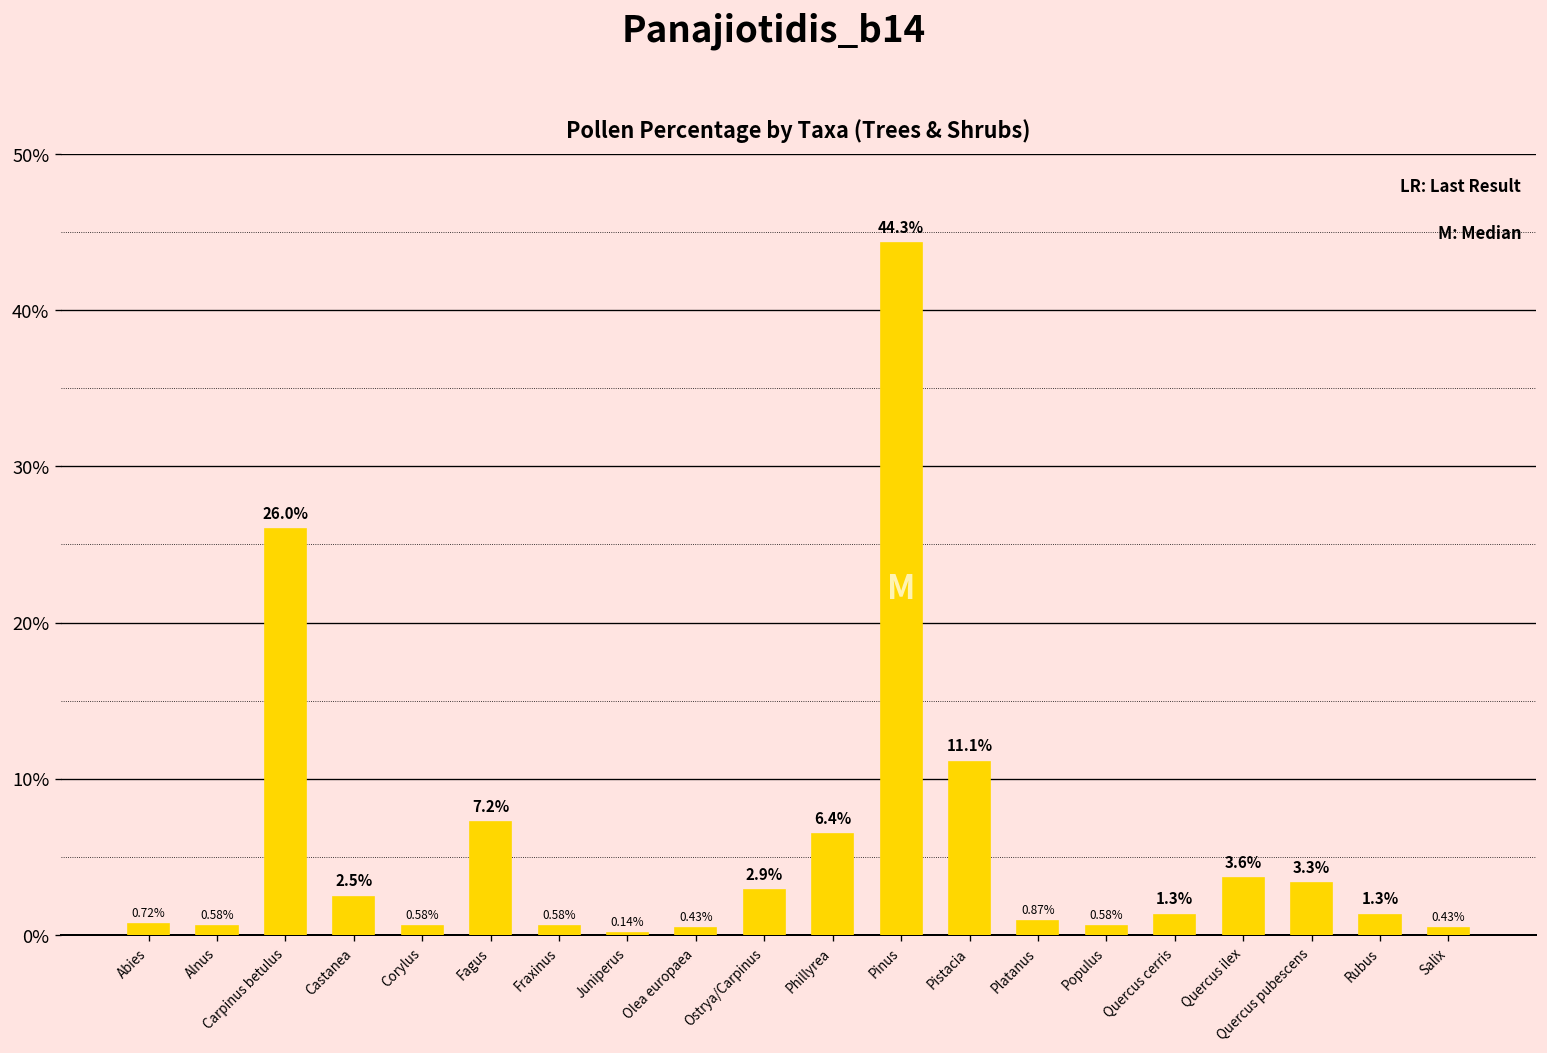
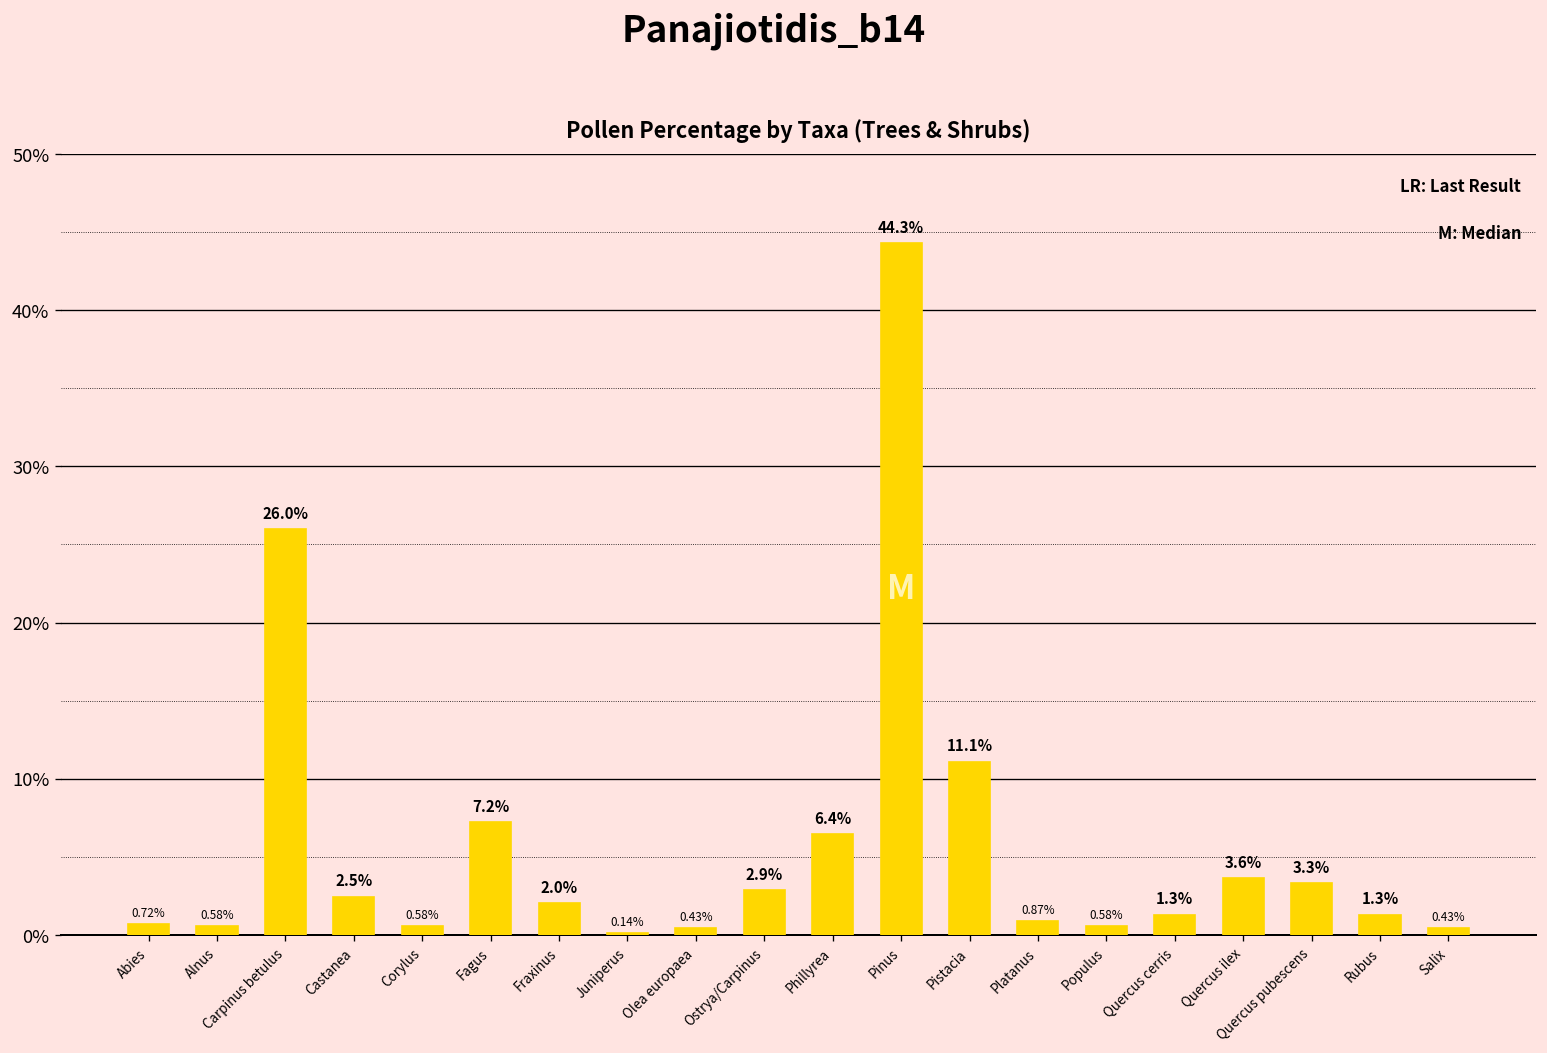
  {
    "Abies": "0.72%",
    "Alnus": "0.58%",
    "Carpinus betulus": "26.0%",
    "Castanea": "2.5%",
    "Corylus": "0.58%",
    "Fagus": "7.2%",
-   "Fraxinus": "0.58%",
+   "Fraxinus": "2.0%",
    "Juniperus": "0.14%",
    "Olea europaea": "0.43%",
    "Ostrya/Carpinus": "2.9%",
    "Phillyrea": "6.4%",
    "Pinus": "44.3%",
    "Pistacia": "11.1%",
    "Platanus": "0.87%",
    "Populus": "0.58%",
    "Quercus cerris": "1.3%",
    "Quercus ilex": "3.6%",
    "Quercus pubescens": "3.3%",
    "Rubus": "1.3%",
    "Salix": "0.43%"
  }
